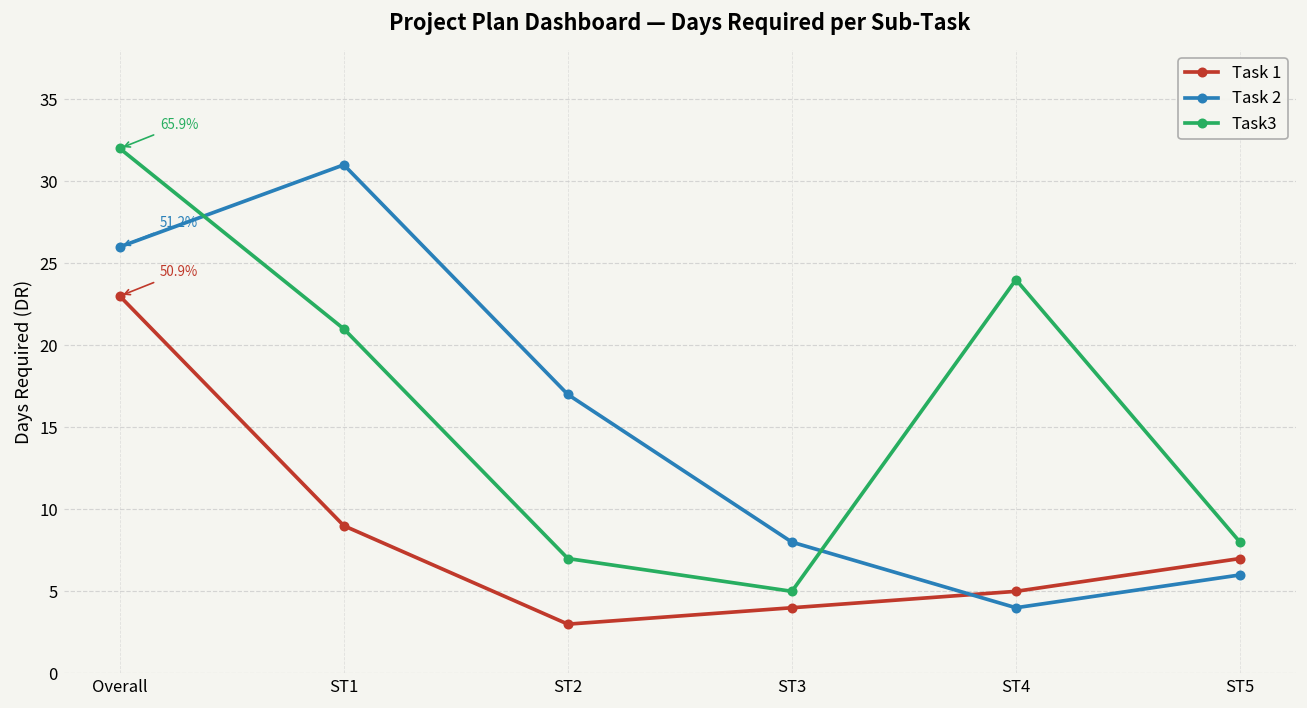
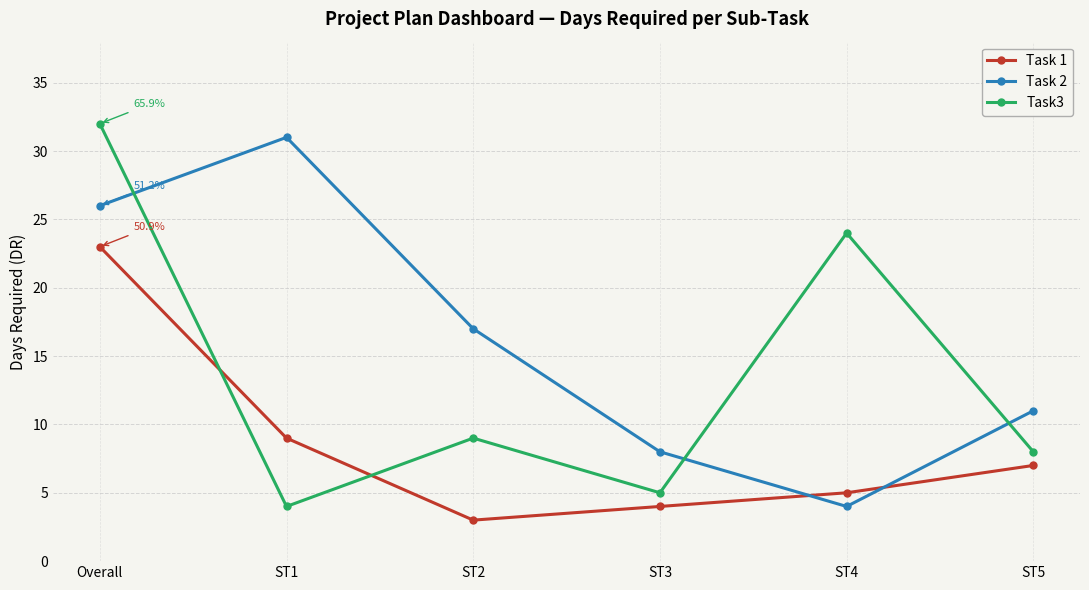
  {
    "Task 1": {
      "ST1": 9,
      "ST2": 3,
      "ST3": 4,
      "ST4": 5,
      "ST5": 7
    },
    "Task 2": {
      "ST1": 31,
      "ST2": 17,
      "ST3": 8,
      "ST4": 4,
-     "ST5": 6
+     "ST5": 11
    },
    "Task3": {
-     "ST1": 21,
-     "ST2": 7,
+     "ST1": 4,
+     "ST2": 9,
      "ST3": 5,
      "ST4": 24,
      "ST5": 8
    }
  }
